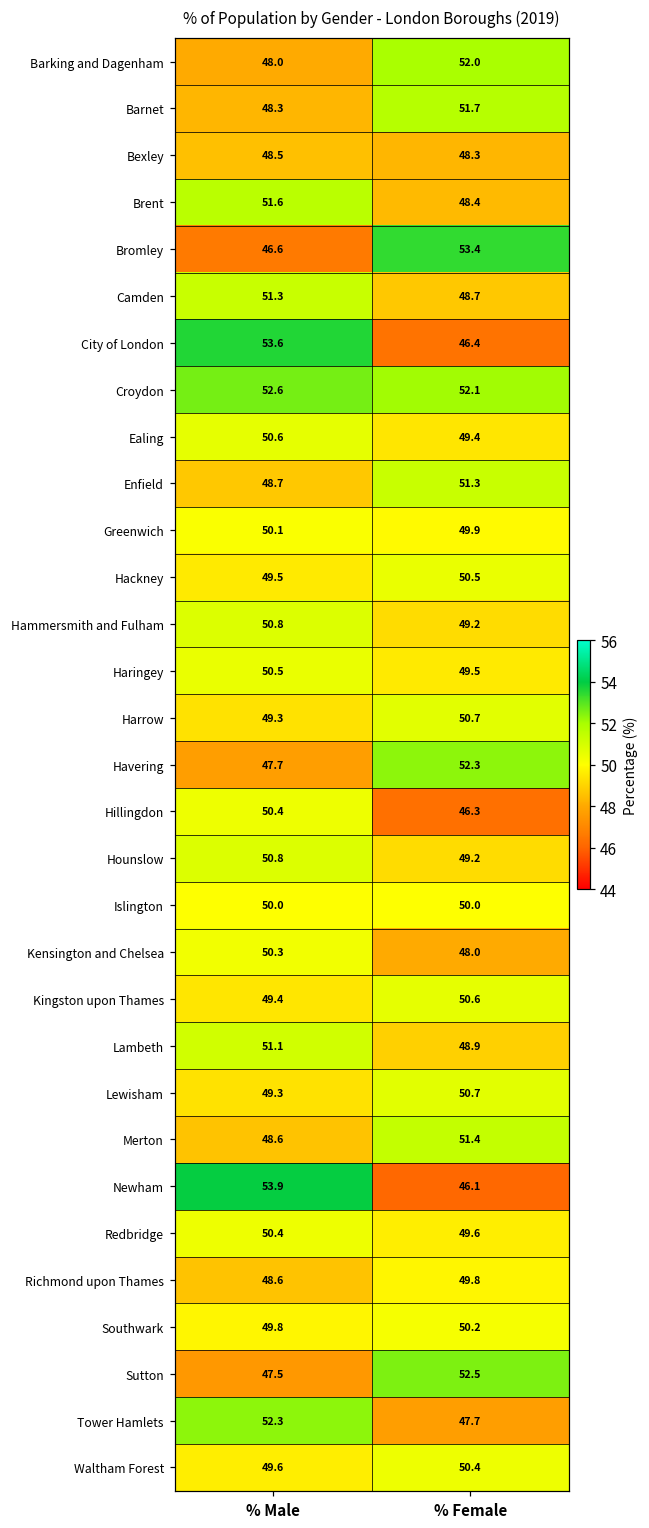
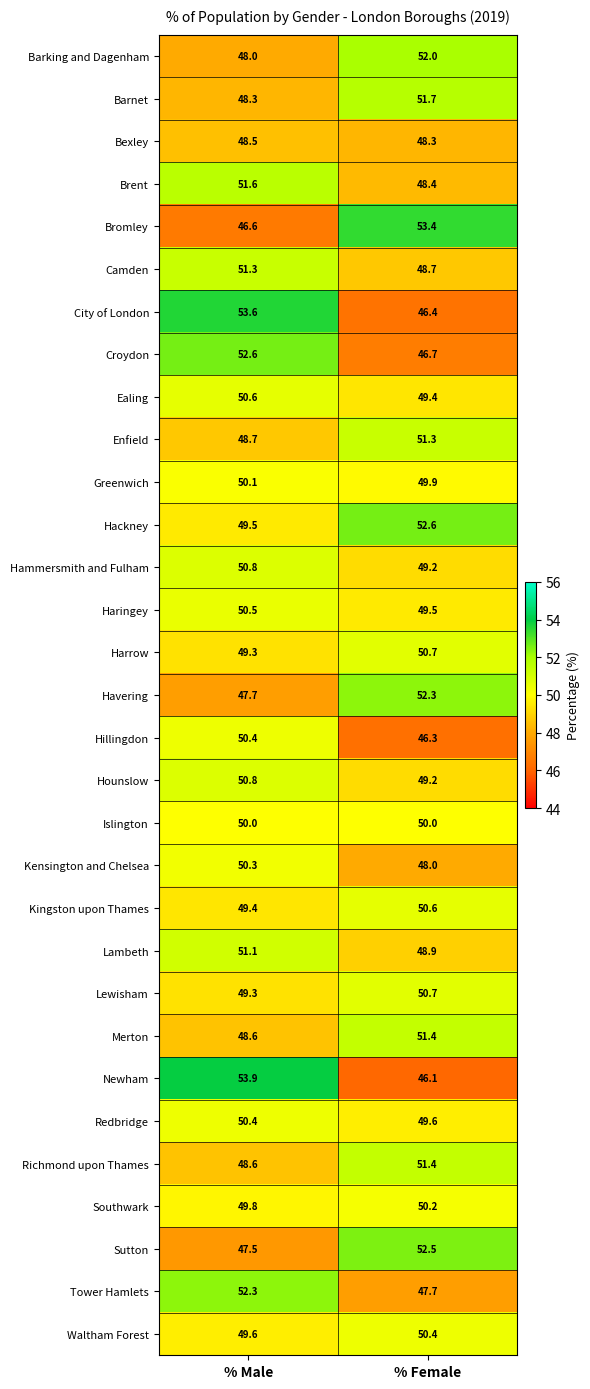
  {
    "Barking and Dagenham": {
      "% Male": 48.0,
      "% Female": 52.0
    },
    "Barnet": {
      "% Male": 48.3,
      "% Female": 51.7
    },
    "Bexley": {
      "% Male": 48.5,
      "% Female": 48.3
    },
    "Brent": {
      "% Male": 51.6,
      "% Female": 48.4
    },
    "Bromley": {
      "% Male": 46.6,
      "% Female": 53.4
    },
    "Camden": {
      "% Male": 51.3,
      "% Female": 48.7
    },
    "City of London": {
      "% Male": 53.6,
      "% Female": 46.4
    },
    "Croydon": {
      "% Male": 52.6,
-     "% Female": 52.1
+     "% Female": 46.7
    },
    "Ealing": {
      "% Male": 50.6,
      "% Female": 49.4
    },
    "Enfield": {
      "% Male": 48.7,
      "% Female": 51.3
    },
    "Greenwich": {
      "% Male": 50.1,
      "% Female": 49.9
    },
    "Hackney": {
      "% Male": 49.5,
-     "% Female": 50.5
+     "% Female": 52.6
    },
    "Hammersmith and Fulham": {
      "% Male": 50.8,
      "% Female": 49.2
    },
    "Haringey": {
      "% Male": 50.5,
      "% Female": 49.5
    },
    "Harrow": {
      "% Male": 49.3,
      "% Female": 50.7
    },
    "Havering": {
      "% Male": 47.7,
      "% Female": 52.3
    },
    "Hillingdon": {
      "% Male": 50.4,
      "% Female": 46.3
    },
    "Hounslow": {
      "% Male": 50.8,
      "% Female": 49.2
    },
    "Islington": {
      "% Male": 50.0,
      "% Female": 50.0
    },
    "Kensington and Chelsea": {
      "% Male": 50.3,
      "% Female": 48.0
    },
    "Kingston upon Thames": {
      "% Male": 49.4,
      "% Female": 50.6
    },
    "Lambeth": {
      "% Male": 51.1,
      "% Female": 48.9
    },
    "Lewisham": {
      "% Male": 49.3,
      "% Female": 50.7
    },
    "Merton": {
      "% Male": 48.6,
      "% Female": 51.4
    },
    "Newham": {
      "% Male": 53.9,
      "% Female": 46.1
    },
    "Redbridge": {
      "% Male": 50.4,
      "% Female": 49.6
    },
    "Richmond upon Thames": {
      "% Male": 48.6,
-     "% Female": 49.8
+     "% Female": 51.4
    },
    "Southwark": {
      "% Male": 49.8,
      "% Female": 50.2
    },
    "Sutton": {
      "% Male": 47.5,
      "% Female": 52.5
    },
    "Tower Hamlets": {
      "% Male": 52.3,
      "% Female": 47.7
    },
    "Waltham Forest": {
      "% Male": 49.6,
      "% Female": 50.4
    }
  }
